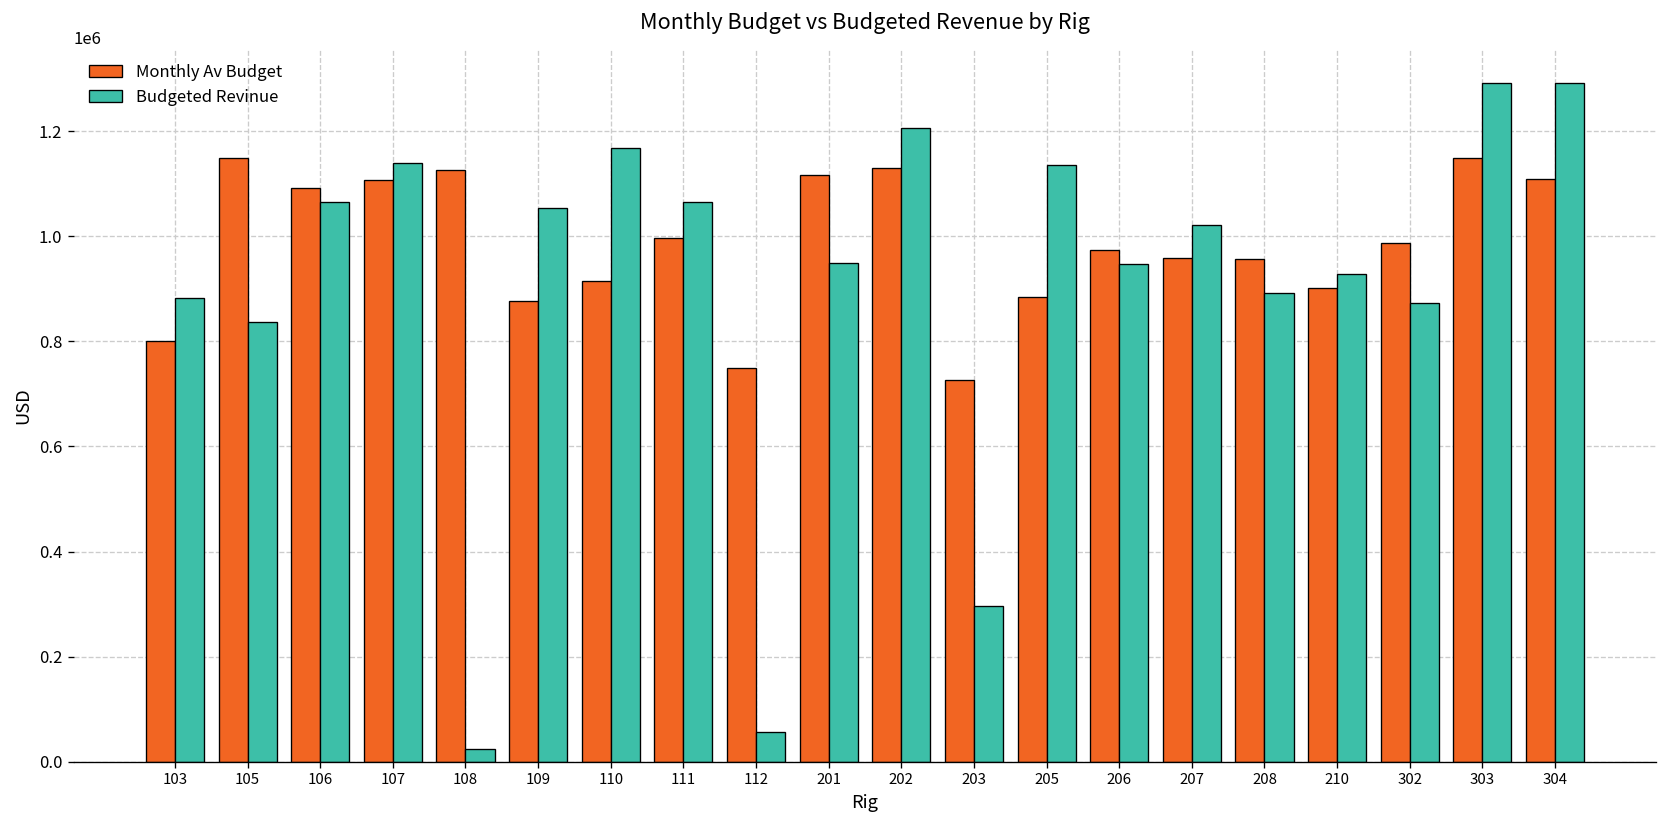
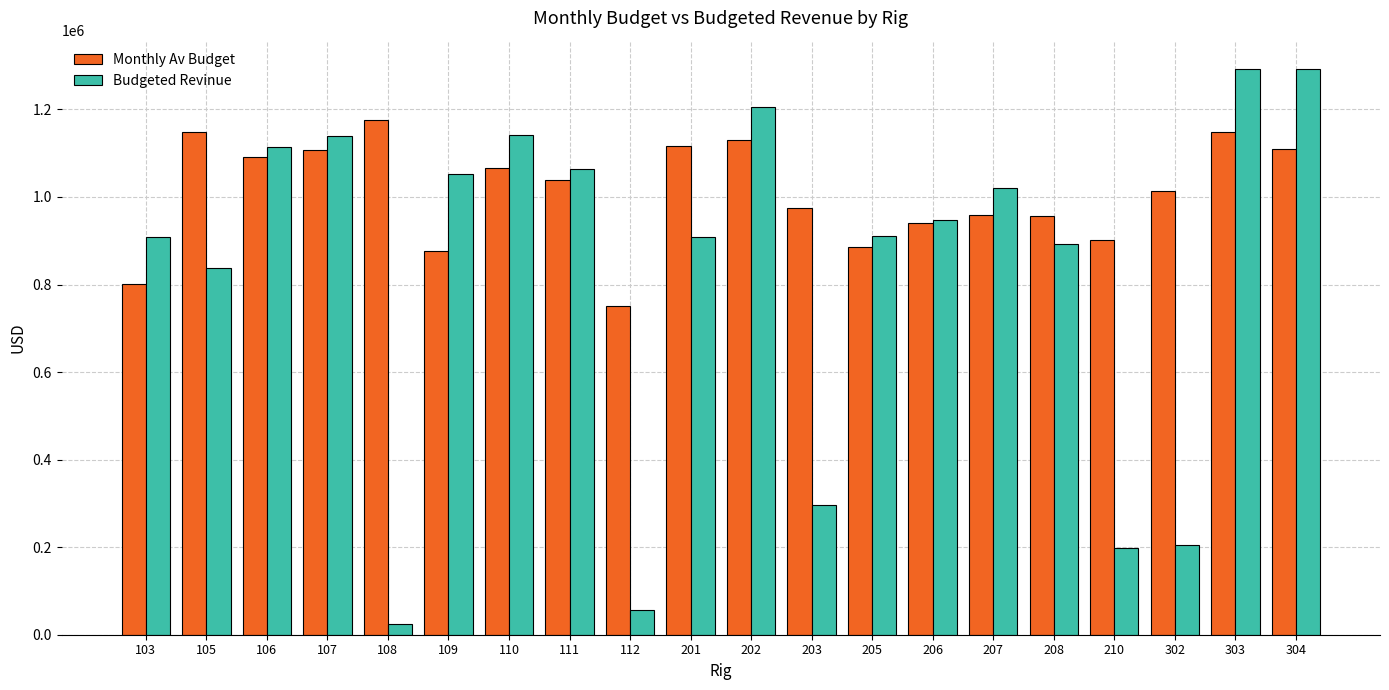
  {
    "Monthly Av Budget": {
      "103": 800000,
      "105": 1150000,
      "106": 1090000,
      "107": 1110000,
-     "108": 1130000,
+     "108": 1170000,
      "109": 880000,
-     "110": 920000,
-     "111": 1000000,
+     "110": 1070000,
+     "111": 1040000,
      "112": 750000,
      "201": 1120000,
      "202": 1130000,
-     "203": 730000,
+     "203": 980000,
      "205": 880000,
-     "206": 970000,
+     "206": 940000,
      "207": 960000,
      "208": 960000,
      "210": 900000,
-     "302": 990000,
+     "302": 1010000,
      "303": 1150000,
      "304": 1110000
    },
    "Budgeted Revinue": {
-     "103": 880000,
+     "103": 910000,
      "105": 840000,
-     "106": 1070000,
+     "106": 1110000,
      "107": 1140000,
      "108": 20000,
      "109": 1050000,
-     "110": 1170000,
+     "110": 1140000,
      "111": 1060000,
      "112": 60000,
-     "201": 950000,
+     "201": 910000,
      "202": 1210000,
      "203": 300000,
-     "205": 1140000,
+     "205": 910000,
      "206": 950000,
      "207": 1020000,
      "208": 890000,
-     "210": 930000,
-     "302": 870000,
+     "210": 200000,
+     "302": 200000,
      "303": 1290000,
      "304": 1290000
    }
  }
